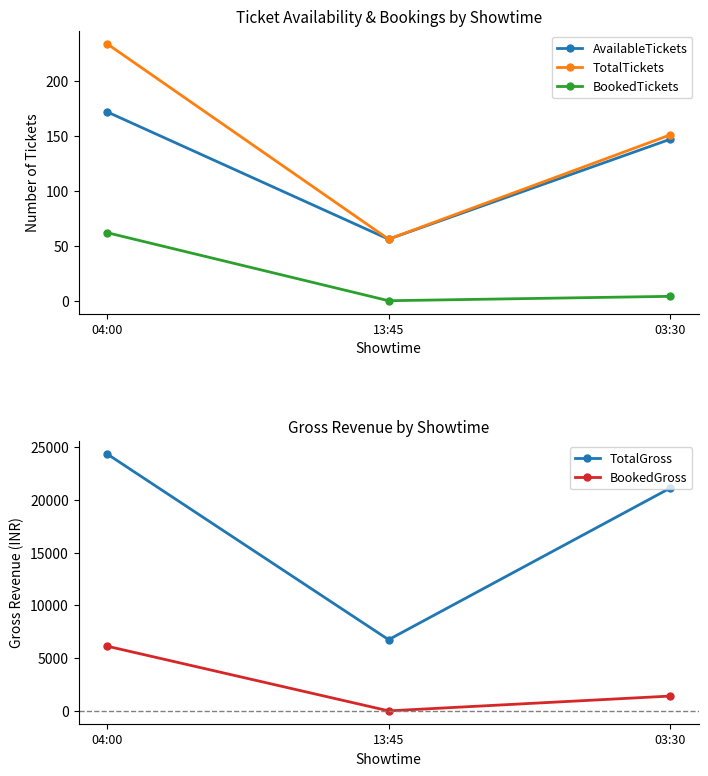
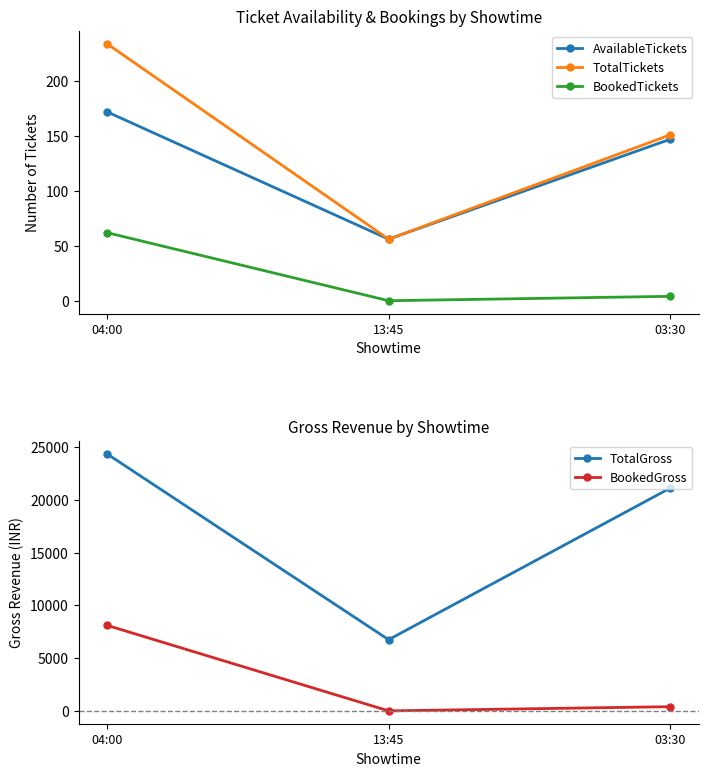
  {
    "Ticket Availability & Bookings by Showtime": {
      "AvailableTickets": {
        "04:00": 172,
        "03:30": 147
      },
      "TotalTickets": {
        "04:00": 234,
        "03:30": 151
      },
      "BookedTickets": {
        "04:00": 62,
        "13:45": 0,
        "03:30": 4
      }
    },
    "Gross Revenue by Showtime": {
      "TotalGross": {
        "04:00": 24400,
        "13:45": 6700
      },
      "BookedGross": {
-       "04:00": 6100,
+       "04:00": 8100,
        "13:45": 0,
-       "03:30": 1400
+       "03:30": 400
      }
    }
  }
